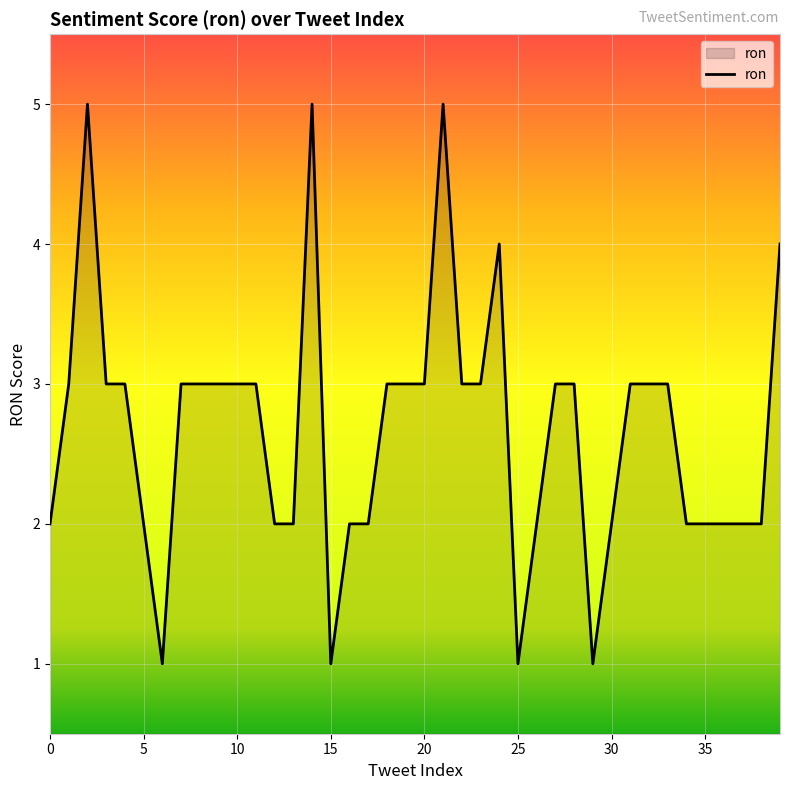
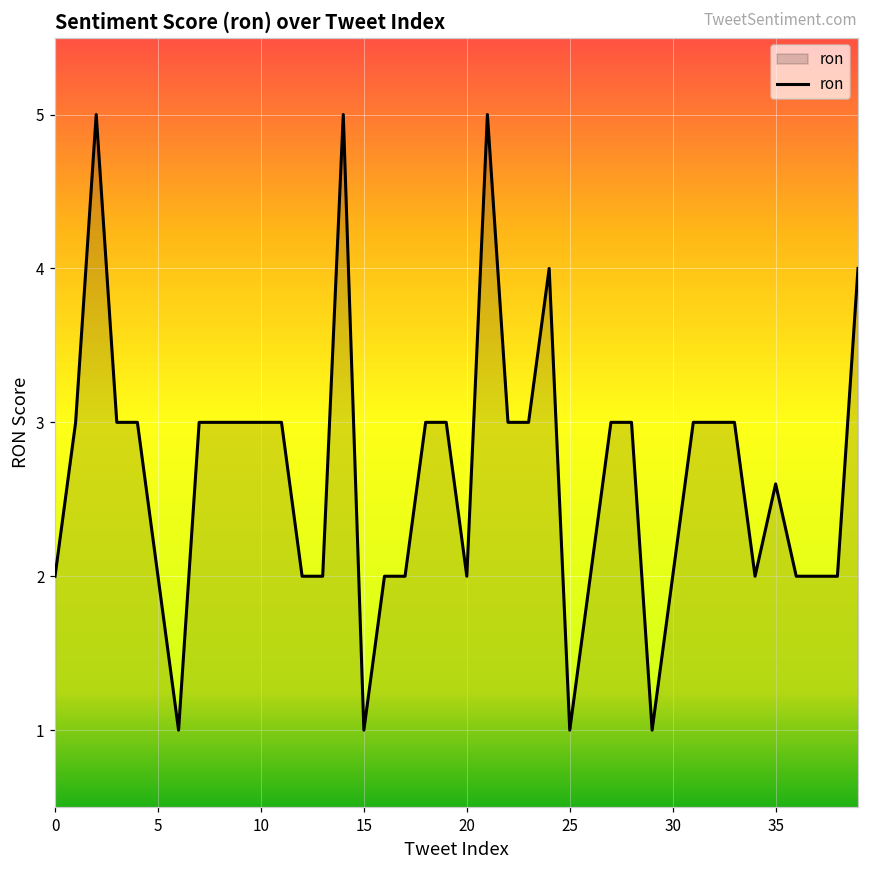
  {
    "0": 2.0,
    "5": 2.0,
    "10": 3.0,
    "15": 1.0,
-   "20": 3,
+   "20": 2,
    "25": 1.0,
    "30": 2.0,
-   "35": 2.0
+   "35": 2.6
  }
